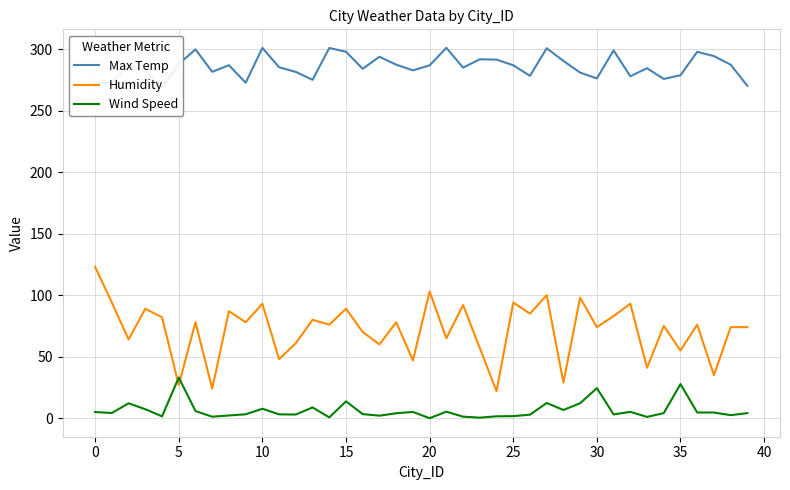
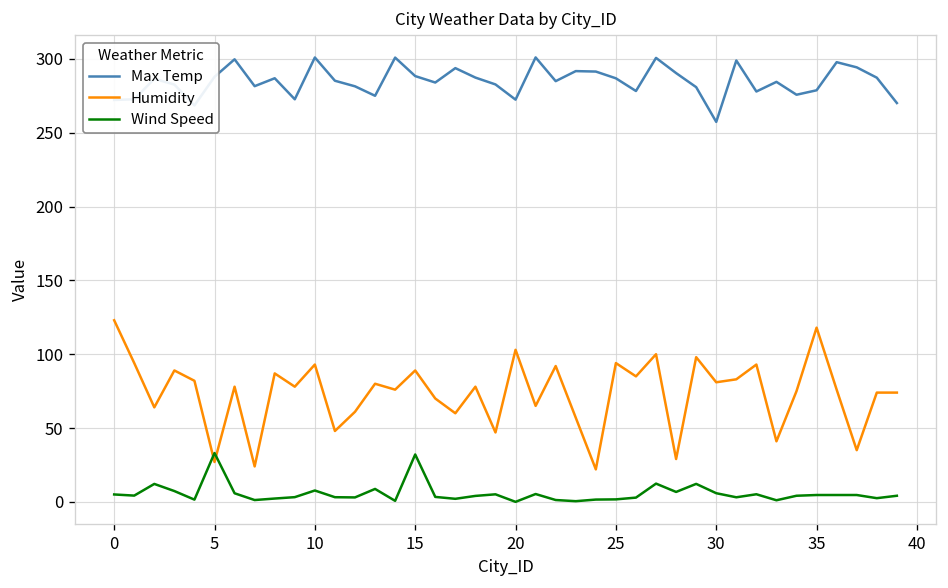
  {
    "Max Temp": {
      "10": 301,
-     "15": 298,
-     "20": 287,
+     "15": 288,
+     "20": 272,
      "25": 287,
-     "30": 276,
+     "30": 257,
      "35": 279
    },
    "Humidity": {
      "0": 123,
      "5": 27,
      "10": 93,
      "15": 89,
      "20": 103,
      "25": 94,
-     "30": 74,
-     "35": 55
+     "30": 81,
+     "35": 118
    },
    "Wind Speed": {
      "0": 5,
      "5": 33,
      "10": 8,
-     "15": 14,
+     "15": 32,
      "20": 0,
      "25": 2,
-     "30": 24,
-     "35": 28
+     "30": 6,
+     "35": 5
    }
  }
